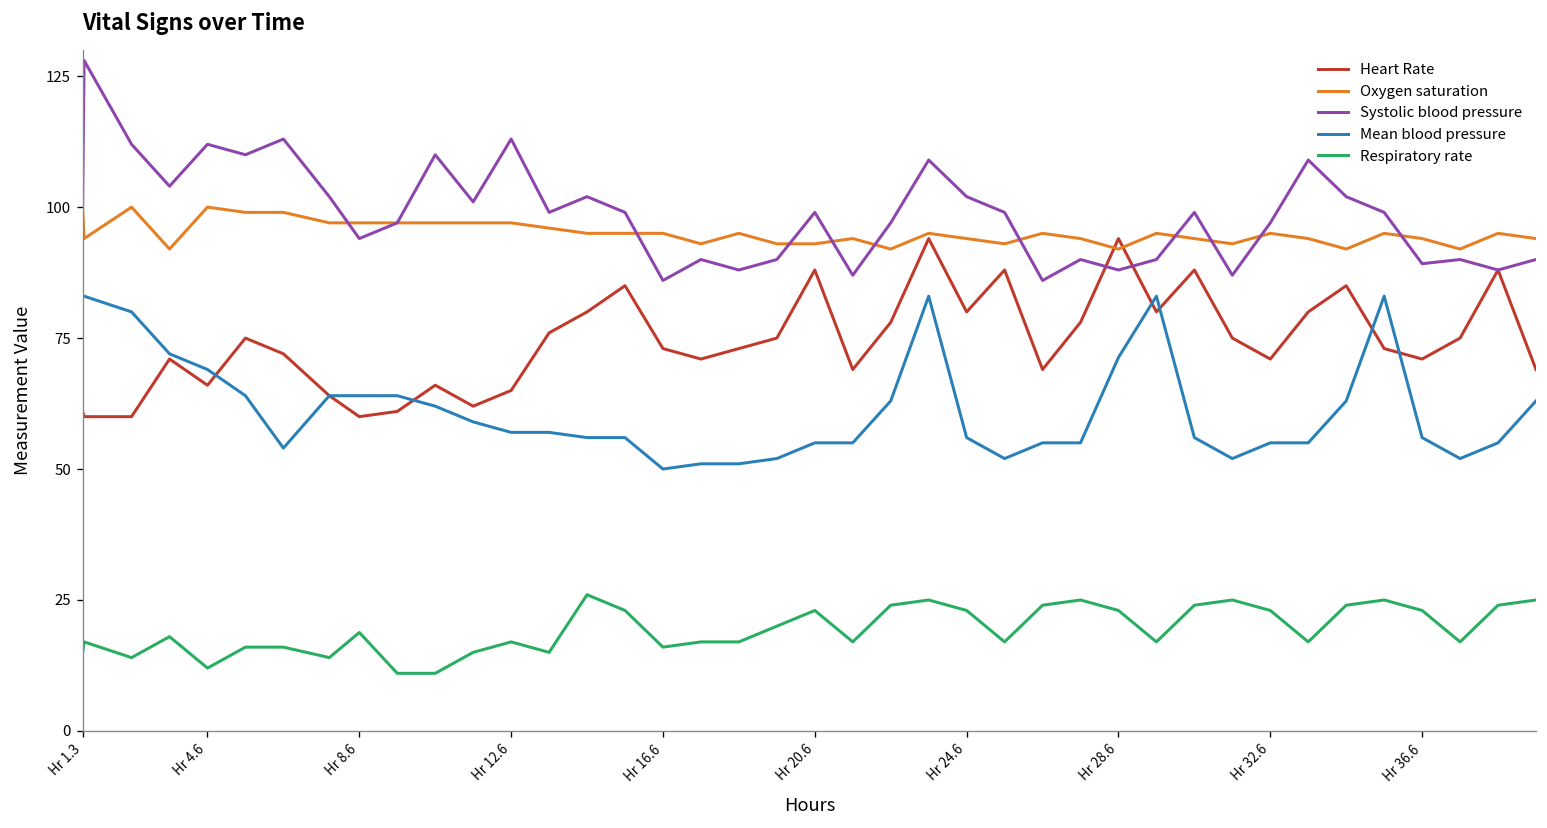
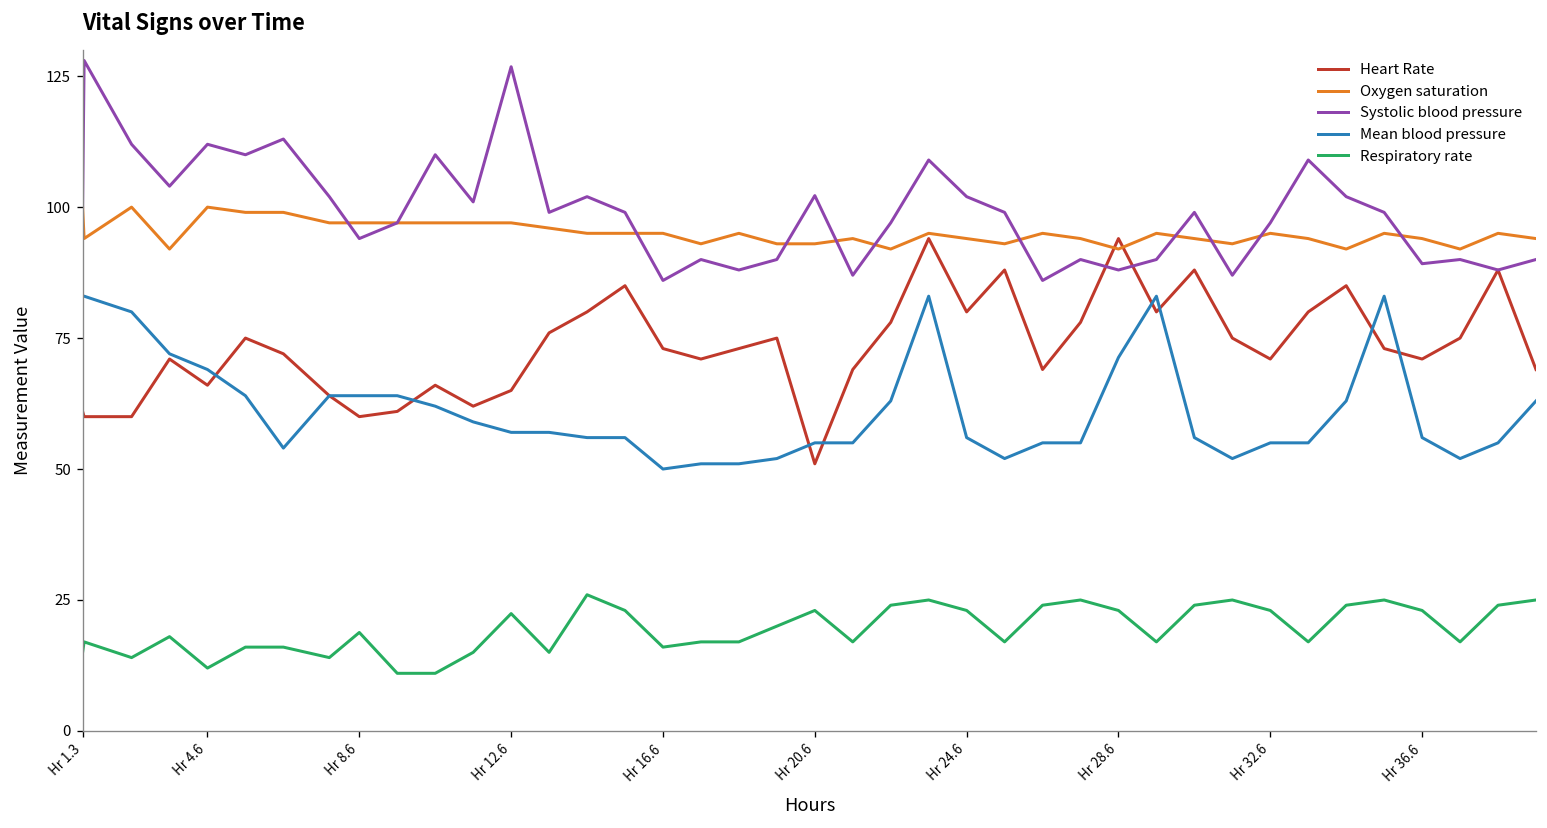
  {
    "Heart Rate": {
      "Hr 1.3": 61,
      "Hr 4.6": 66,
      "Hr 8.6": 60,
      "Hr 12.6": 65,
      "Hr 16.6": 73,
-     "Hr 20.6": 88,
+     "Hr 20.6": 51,
      "Hr 24.6": 80,
      "Hr 28.6": 94,
      "Hr 32.6": 71,
      "Hr 36.6": 71
    },
    "Oxygen saturation": {
      "Hr 4.6": 100,
      "Hr 8.6": 97,
      "Hr 12.6": 97,
      "Hr 16.6": 95,
      "Hr 20.6": 93,
      "Hr 24.6": 94,
      "Hr 28.6": 92,
      "Hr 32.6": 95,
      "Hr 36.6": 94
    },
    "Systolic blood pressure": {
      "Hr 4.6": 112,
      "Hr 8.6": 94,
-     "Hr 12.6": 113,
+     "Hr 12.6": 127,
      "Hr 16.6": 86,
-     "Hr 20.6": 99,
+     "Hr 20.6": 102,
      "Hr 24.6": 102,
      "Hr 28.6": 88,
      "Hr 32.6": 97,
      "Hr 36.6": 89
    },
    "Mean blood pressure": {
      "Hr 1.3": 83,
      "Hr 4.6": 69,
      "Hr 8.6": 64,
      "Hr 12.6": 57,
      "Hr 16.6": 50,
      "Hr 20.6": 55,
      "Hr 24.6": 56,
      "Hr 28.6": 71,
      "Hr 32.6": 55,
      "Hr 36.6": 56
    },
    "Respiratory rate": {
      "Hr 1.3": 15,
      "Hr 4.6": 12,
      "Hr 8.6": 19,
-     "Hr 12.6": 17,
+     "Hr 12.6": 22,
      "Hr 16.6": 16,
      "Hr 20.6": 23,
      "Hr 24.6": 23,
      "Hr 28.6": 23,
      "Hr 32.6": 23,
      "Hr 36.6": 23
    }
  }
